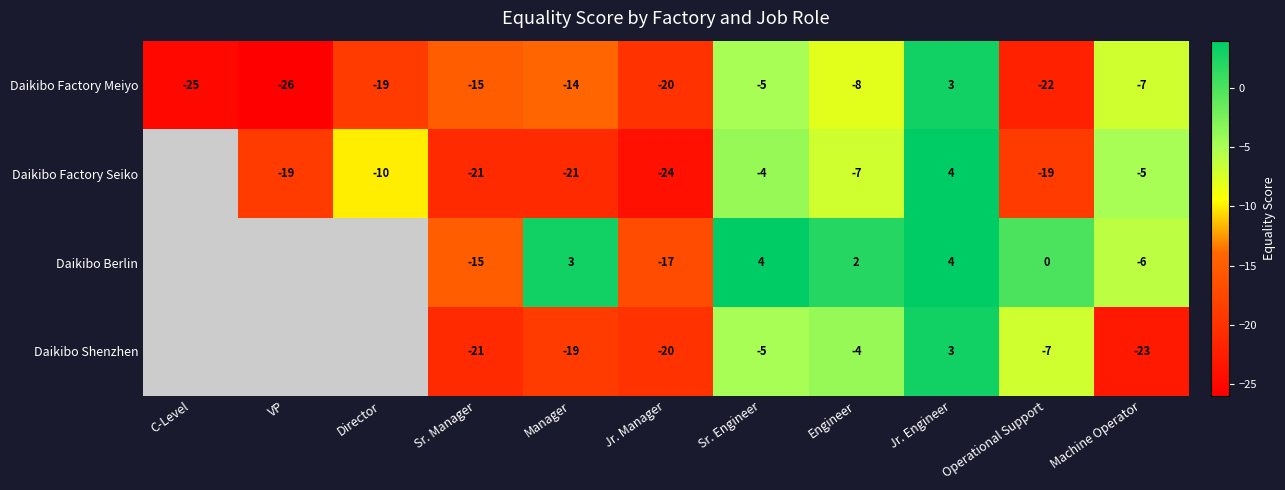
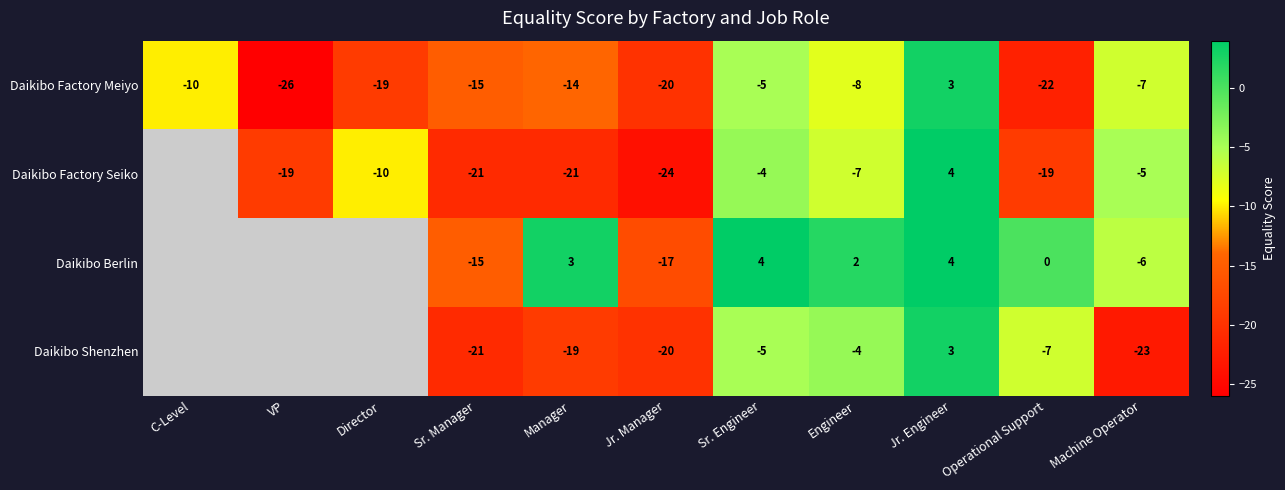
  {
    "Daikibo Factory Meiyo": {
-     "C-Level": -25,
+     "C-Level": -10,
      "VP": -26,
      "Director": -19,
      "Sr. Manager": -15,
      "Manager": -14,
      "Jr. Manager": -20,
      "Sr. Engineer": -5,
      "Engineer": -8,
      "Jr. Engineer": 3,
      "Operational Support": -22,
      "Machine Operator": -7
    },
    "Daikibo Factory Seiko": {
      "VP": -19,
      "Director": -10,
      "Sr. Manager": -21,
      "Manager": -21,
      "Jr. Manager": -24,
      "Sr. Engineer": -4,
      "Engineer": -7,
      "Jr. Engineer": 4,
      "Operational Support": -19,
      "Machine Operator": -5
    },
    "Daikibo Berlin": {
      "Sr. Manager": -15,
      "Manager": 3,
      "Jr. Manager": -17,
      "Sr. Engineer": 4,
      "Engineer": 2,
      "Jr. Engineer": 4,
      "Operational Support": 0,
      "Machine Operator": -6
    },
    "Daikibo Shenzhen": {
      "Sr. Manager": -21,
      "Manager": -19,
      "Jr. Manager": -20,
      "Sr. Engineer": -5,
      "Engineer": -4,
      "Jr. Engineer": 3,
      "Operational Support": -7,
      "Machine Operator": -23
    }
  }
